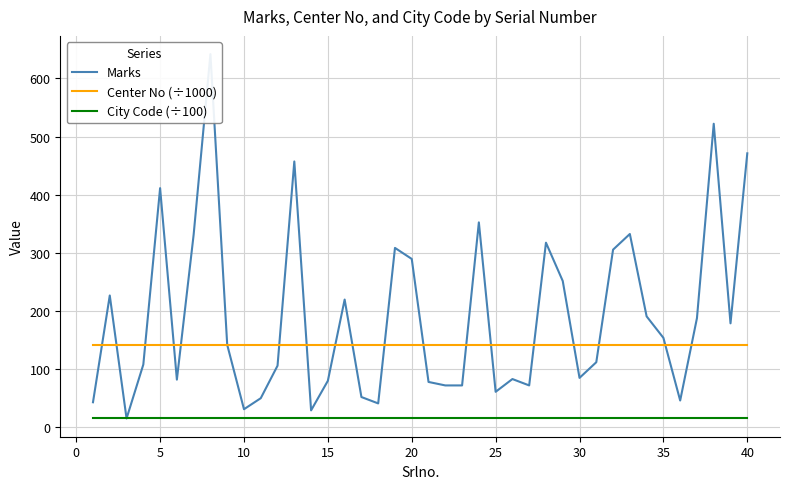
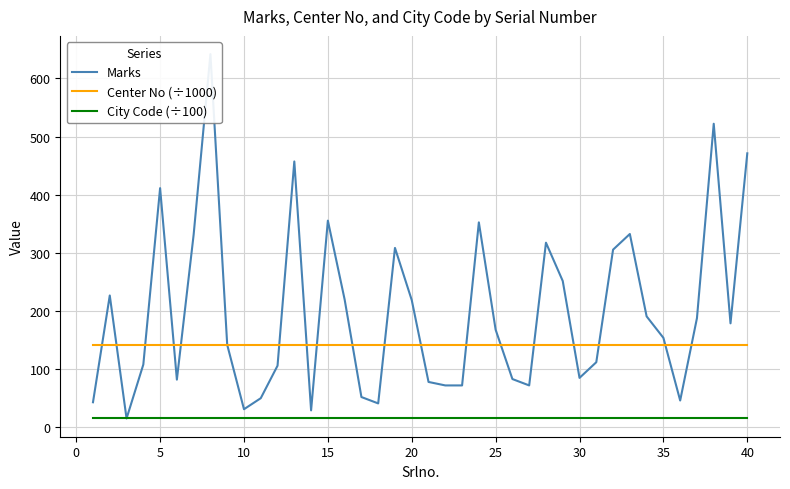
  {
    "Marks": {
      "5": 410,
      "10": 30,
-     "15": 80,
-     "20": 290,
-     "25": 60,
+     "15": 360,
+     "20": 220,
+     "25": 170,
      "30": 80,
      "35": 150,
      "40": 470
    },
    "Center No (÷1000)": {
      "5": 140,
      "10": 140,
      "15": 140,
      "20": 140,
      "25": 140,
      "30": 140,
      "35": 140,
      "40": 140
    },
    "City Code (÷100)": {
      "5": 10,
      "10": 10,
      "15": 10,
      "20": 10,
      "25": 10,
      "30": 10,
      "35": 10,
      "40": 10
    }
  }
